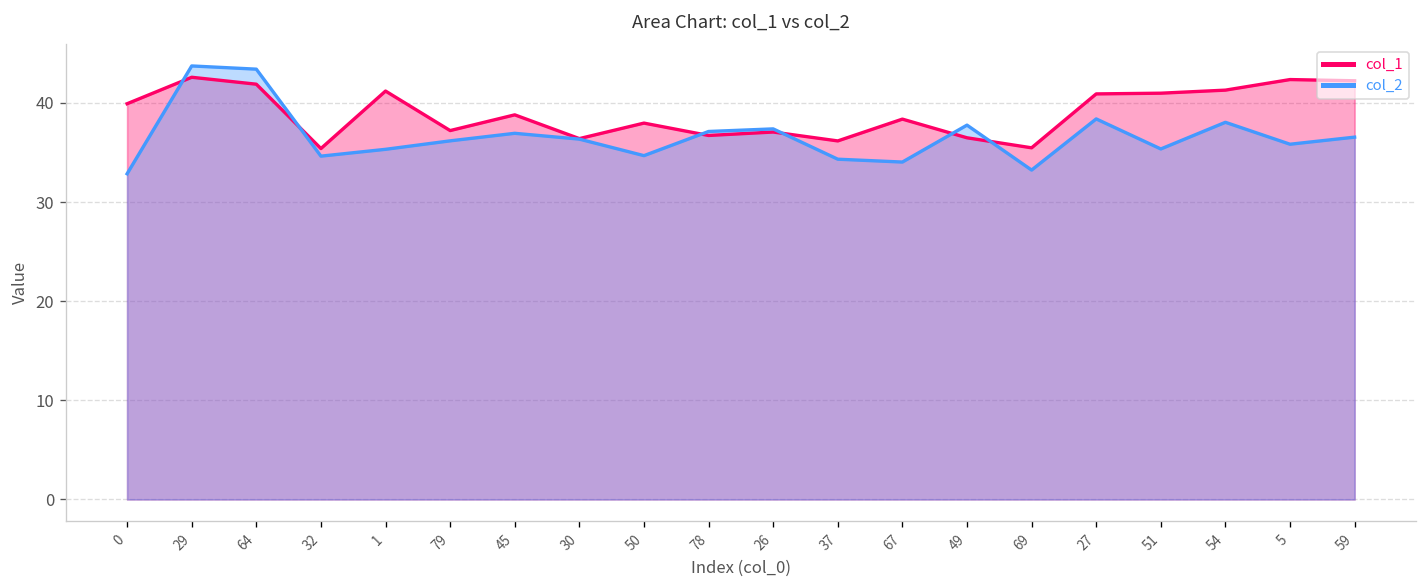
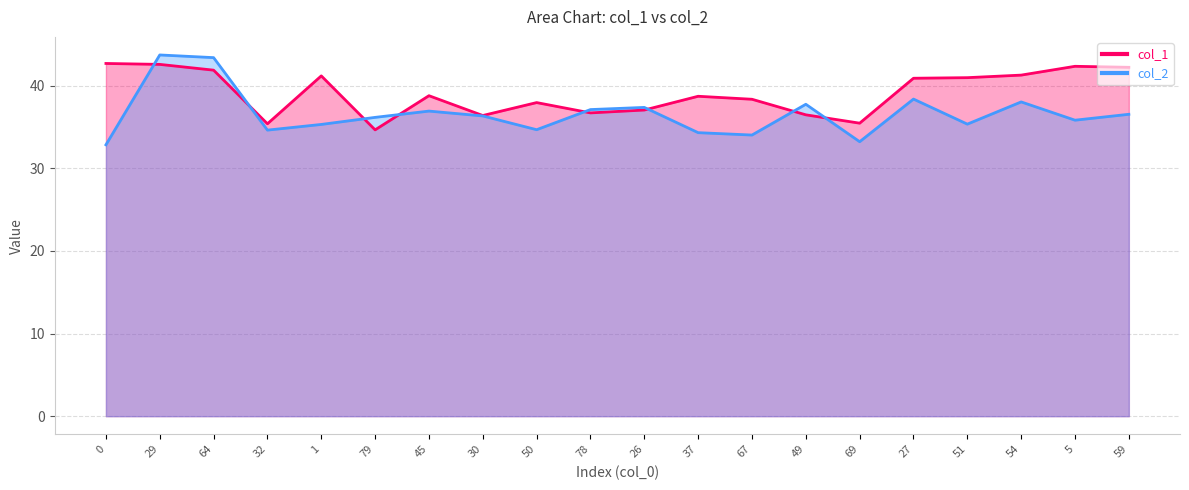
  {
    "col_1": {
-     "0": 40,
+     "0": 43,
      "29": 43,
      "64": 42,
      "32": 35,
      "1": 41,
-     "79": 37,
+     "79": 35,
      "45": 39,
      "50": 38,
      "78": 37,
      "26": 37,
-     "37": 36,
+     "37": 39,
      "67": 38,
      "49": 36,
      "69": 35,
      "27": 41,
      "51": 41,
      "54": 41,
      "5": 42
    },
    "col_2": {
      "0": 33,
      "29": 44,
      "64": 43,
      "32": 35,
      "1": 35,
      "79": 36,
      "45": 37,
      "50": 35,
      "78": 37,
      "26": 37,
      "37": 34,
      "67": 34,
      "49": 38,
      "69": 33,
      "27": 38,
      "51": 35,
      "54": 38,
      "5": 36,
      "59": 37
    }
  }
